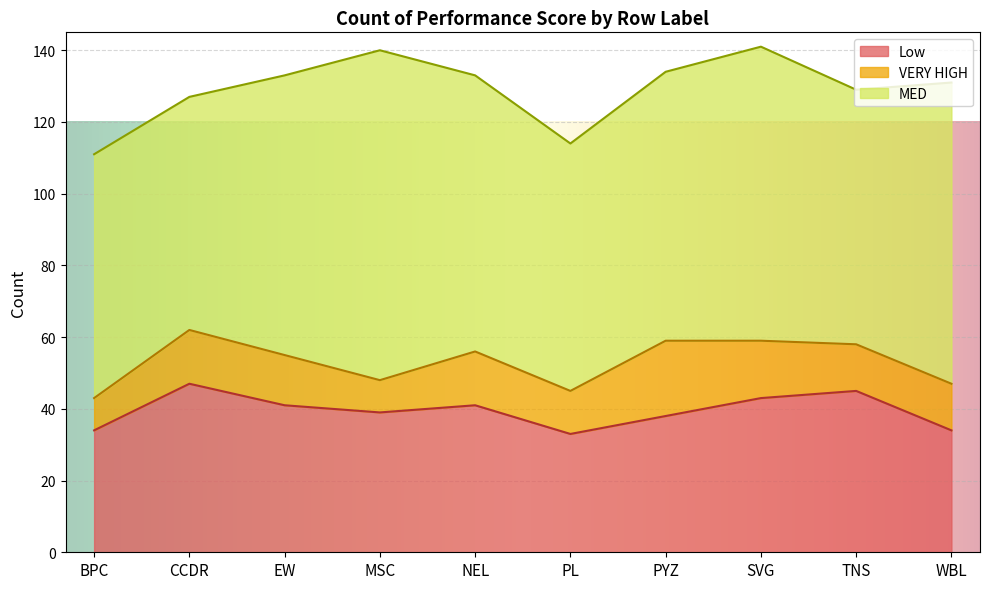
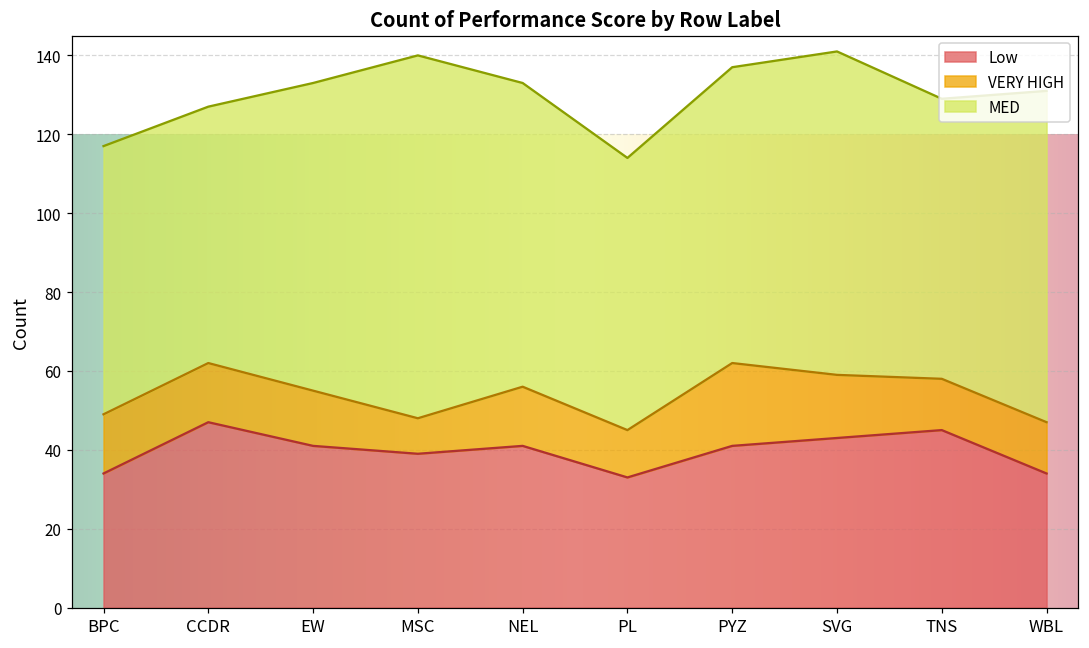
  {
    "Low": {
      "BPC": 34,
      "CCDR": 47,
      "EW": 41,
      "MSC": 39,
      "NEL": 41,
      "PL": 33,
-     "PYZ": 38,
+     "PYZ": 41,
      "SVG": 43,
      "TNS": 45,
      "WBL": 34
    },
    "VERY HIGH": {
-     "BPC": 9,
+     "BPC": 15,
      "CCDR": 15,
      "EW": 14,
      "MSC": 9,
      "NEL": 15,
      "PL": 12,
      "PYZ": 21,
      "SVG": 16,
      "TNS": 13,
      "WBL": 13
    },
    "MED": {
      "BPC": 68,
      "CCDR": 65,
      "EW": 78,
      "MSC": 92,
      "NEL": 77,
      "PL": 69,
      "PYZ": 75,
      "SVG": 82
    }
  }
